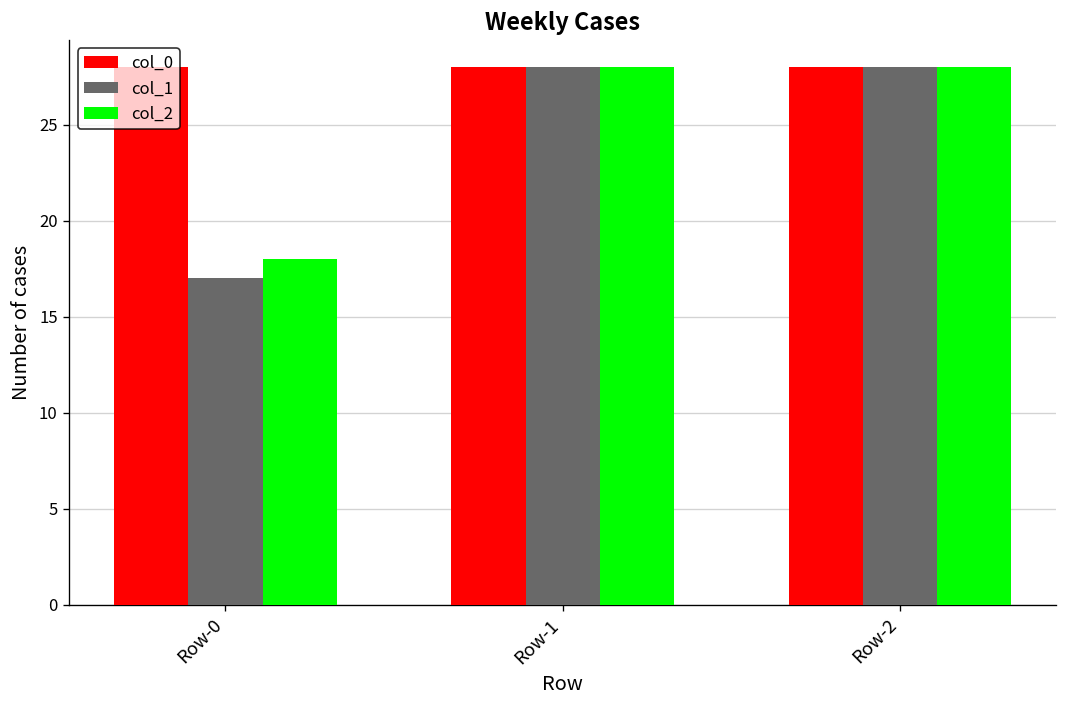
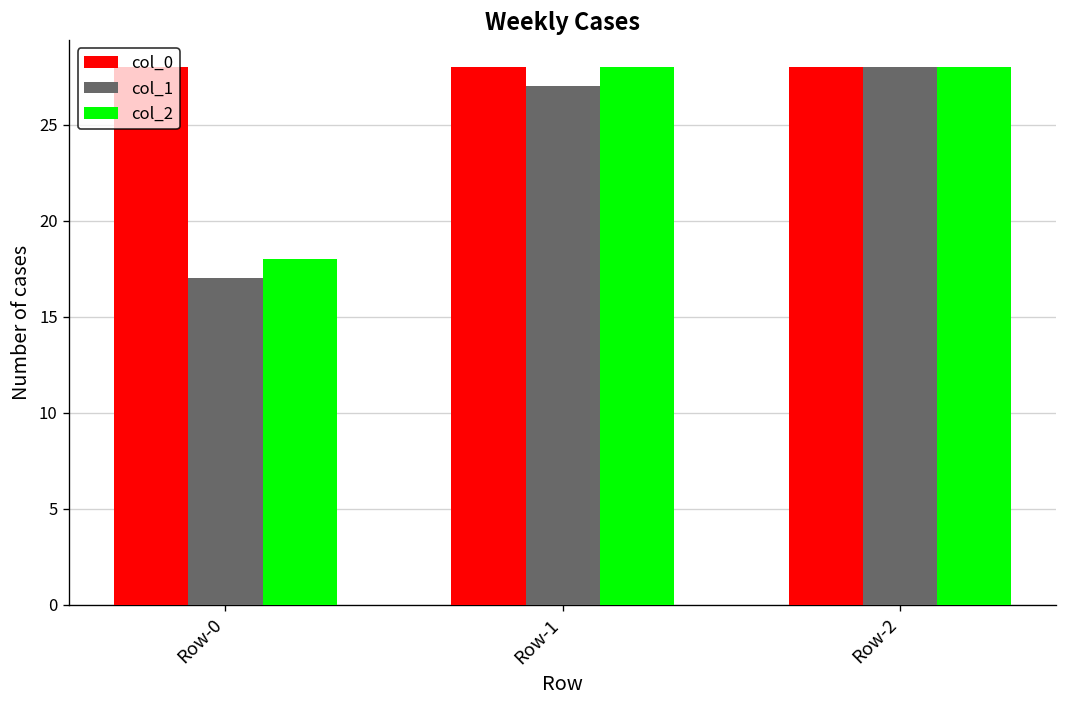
  {
    "col_0": {
      "Row-1": 28,
      "Row-2": 28
    },
    "col_1": {
      "Row-0": 17,
-     "Row-1": 28,
+     "Row-1": 27,
      "Row-2": 28
    },
    "col_2": {
      "Row-0": 18,
      "Row-1": 28,
      "Row-2": 28
    }
  }
